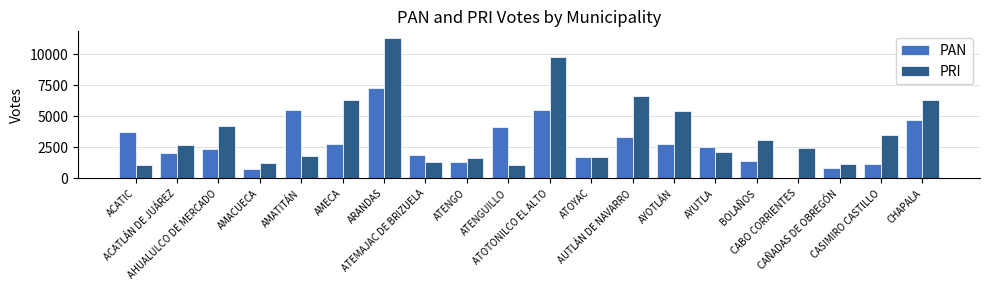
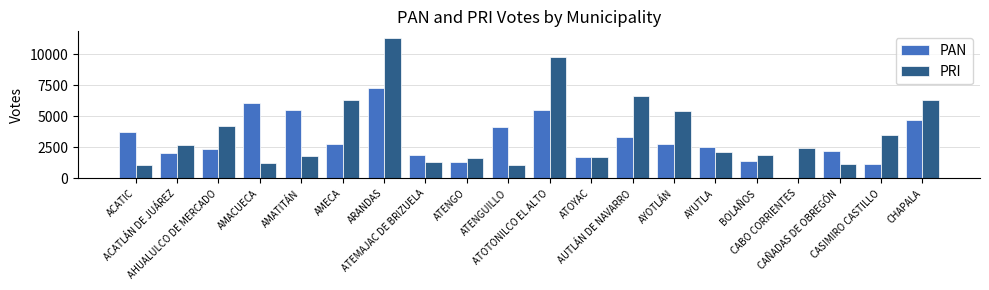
  {
    "PAN": {
      "ACATIC": 3800,
      "ACATLÁN DE JUÁREZ": 2000,
      "AHUALULCO DE MERCADO": 2400,
-     "AMACUECA": 800,
+     "AMACUECA": 6100,
      "AMATITÁN": 5500,
      "AMECA": 2700,
      "ARANDAS": 7300,
      "ATEMAJAC DE BRIZUELA": 1900,
      "ATENGO": 1300,
      "ATENGUILLO": 4200,
      "ATOTONILCO EL ALTO": 5600,
      "ATOYAC": 1800,
      "AUTLÁN DE NAVARRO": 3300,
      "AYOTLÁN": 2800,
      "AYUTLA": 2500,
      "BOLAÑOS": 1400,
      "CABO CORRIENTES": 0,
-     "CAÑADAS DE OBREGÓN": 800,
+     "CAÑADAS DE OBREGÓN": 2200,
      "CASIMIRO CASTILLO": 1200,
      "CHAPALA": 4700
    },
    "PRI": {
      "ACATIC": 1100,
      "ACATLÁN DE JUÁREZ": 2700,
      "AHUALULCO DE MERCADO": 4200,
      "AMACUECA": 1200,
      "AMATITÁN": 1800,
      "AMECA": 6400,
      "ARANDAS": 11300,
      "ATEMAJAC DE BRIZUELA": 1300,
      "ATENGO": 1600,
      "ATENGUILLO": 1100,
      "ATOTONILCO EL ALTO": 9800,
      "ATOYAC": 1800,
      "AUTLÁN DE NAVARRO": 6600,
      "AYOTLÁN": 5500,
      "AYUTLA": 2100,
-     "BOLAÑOS": 3100,
+     "BOLAÑOS": 1900,
      "CABO CORRIENTES": 2400,
      "CAÑADAS DE OBREGÓN": 1200,
      "CASIMIRO CASTILLO": 3500,
      "CHAPALA": 6300
    }
  }
